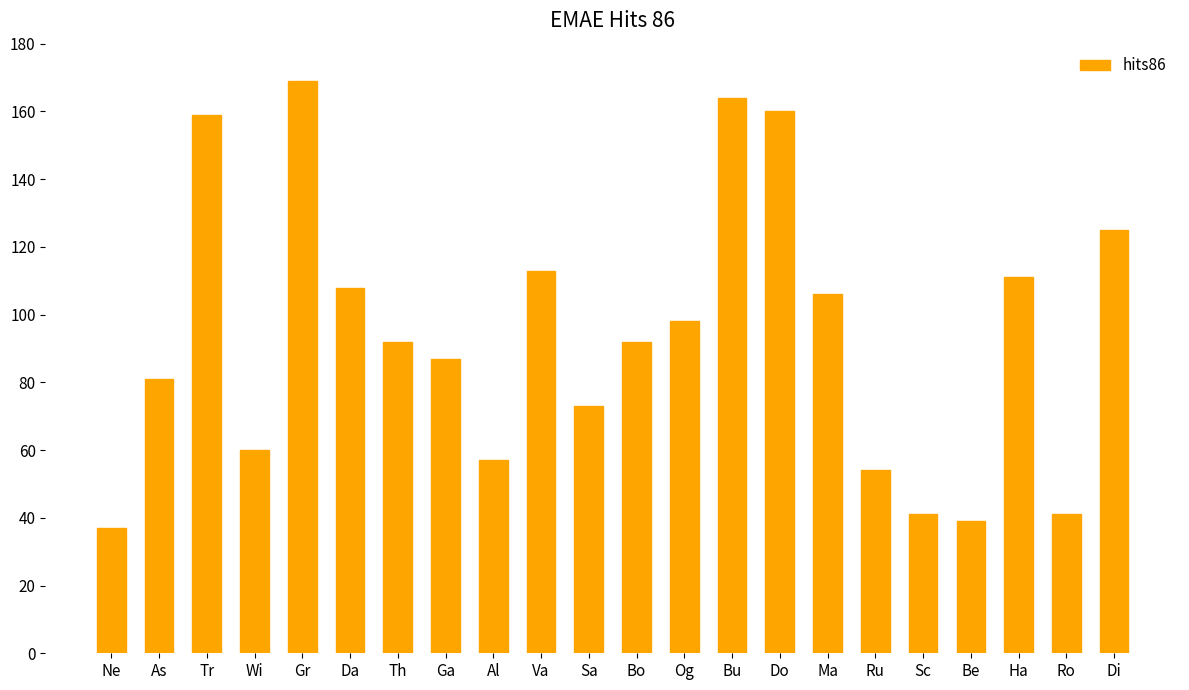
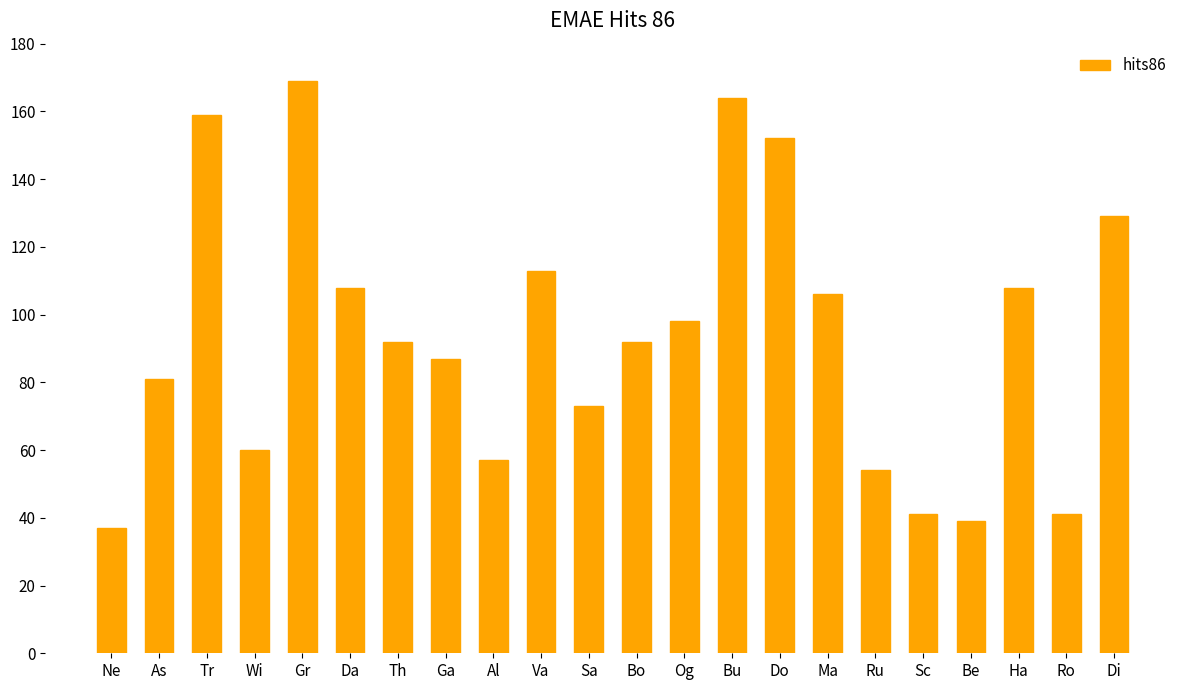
  {
    "Ne": 37,
    "As": 81,
    "Tr": 159,
    "Wi": 60,
    "Gr": 169,
    "Da": 108,
    "Th": 92,
    "Ga": 87,
    "Al": 57,
    "Va": 113,
    "Sa": 73,
    "Bo": 92,
    "Og": 98,
    "Bu": 164,
-   "Do": 160,
+   "Do": 152,
    "Ma": 106,
    "Ru": 54,
    "Sc": 41,
    "Be": 39,
-   "Ha": 111,
+   "Ha": 108,
    "Ro": 41,
-   "Di": 125
+   "Di": 129
  }
